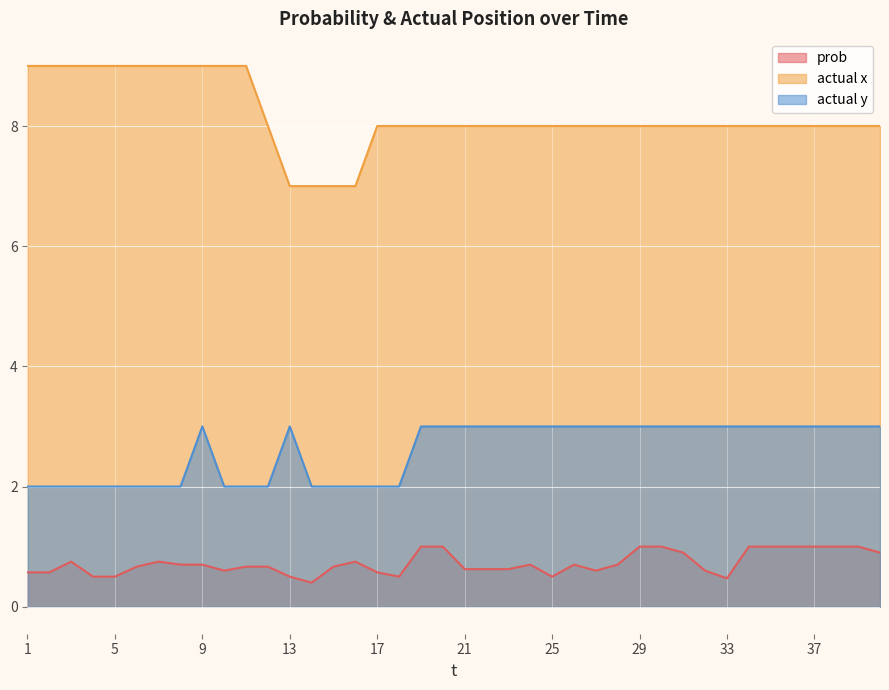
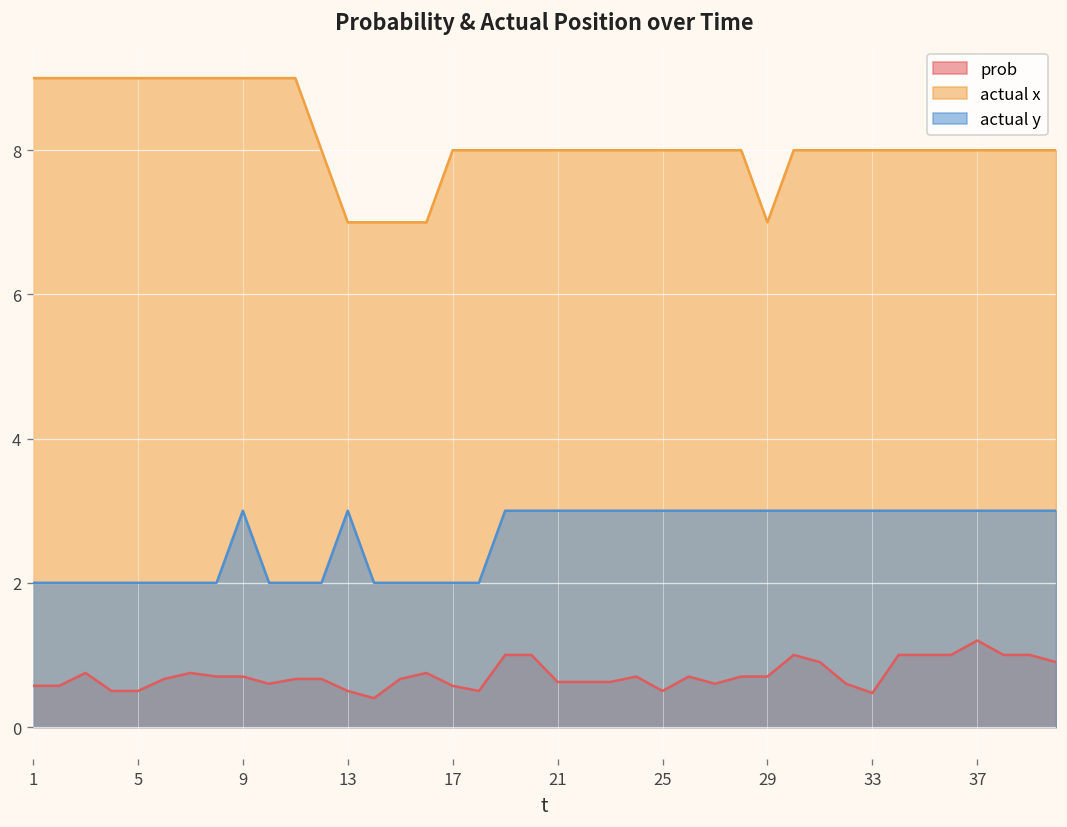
  {
    "prob": {
      "1": 0.6,
      "5": 0.5,
      "9": 0.7,
      "13": 0.5,
      "17": 0.6,
      "21": 0.6,
      "25": 0.5,
-     "29": 1.0,
+     "29": 0.7,
      "33": 0.5,
-     "37": 1.0
+     "37": 1.2
    },
    "actual x": {
      "1": 9,
      "5": 9,
      "9": 9,
      "13": 7,
      "17": 8,
      "21": 8,
      "25": 8,
-     "29": 8,
+     "29": 7,
      "33": 8,
      "37": 8
    },
    "actual y": {
      "1": 2.0,
      "5": 2.0,
      "9": 3.0,
      "13": 3.0,
      "17": 2.0,
      "21": 3.0,
      "25": 3.0,
      "29": 3.0,
      "33": 3.0,
      "37": 3.0
    }
  }
